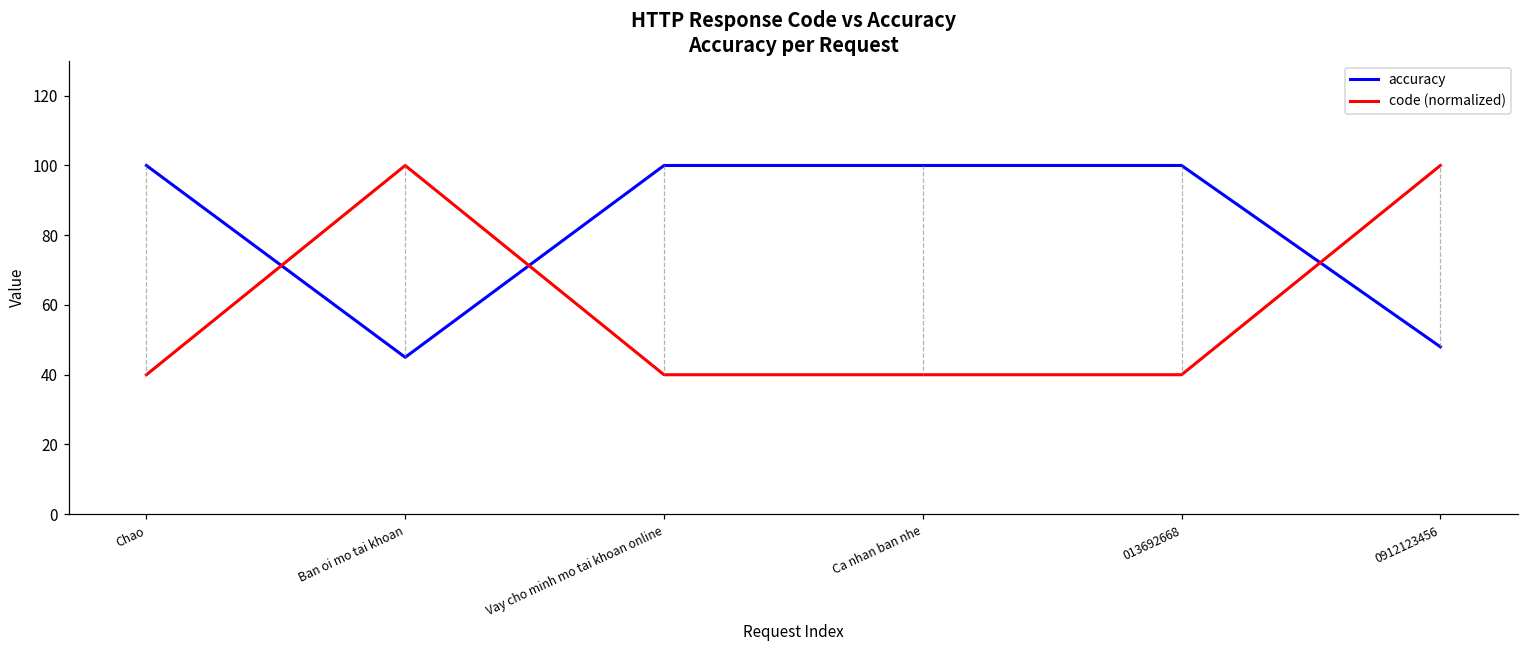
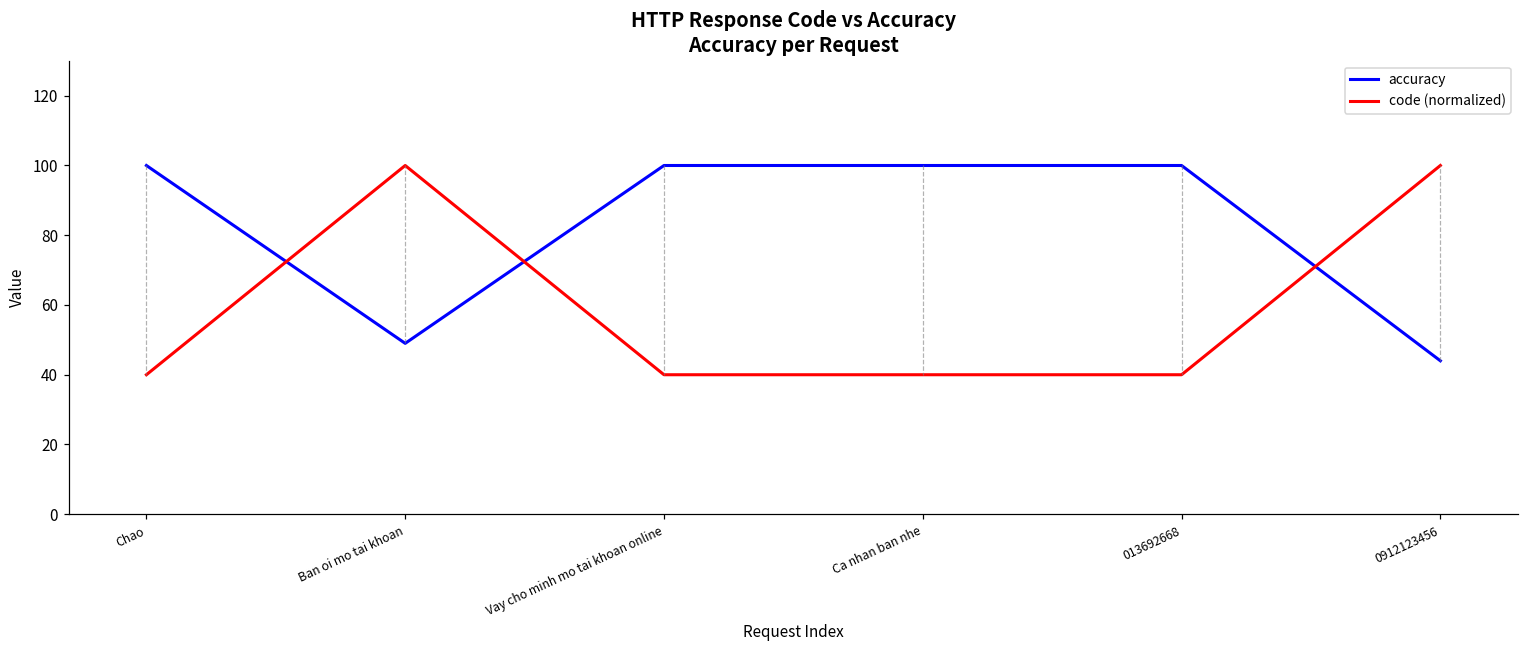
  {
    "accuracy": {
-     "Ban oi mo tai khoan": 45,
-     "0912123456": 48
+     "Ban oi mo tai khoan": 49,
+     "0912123456": 44
    }
  }
